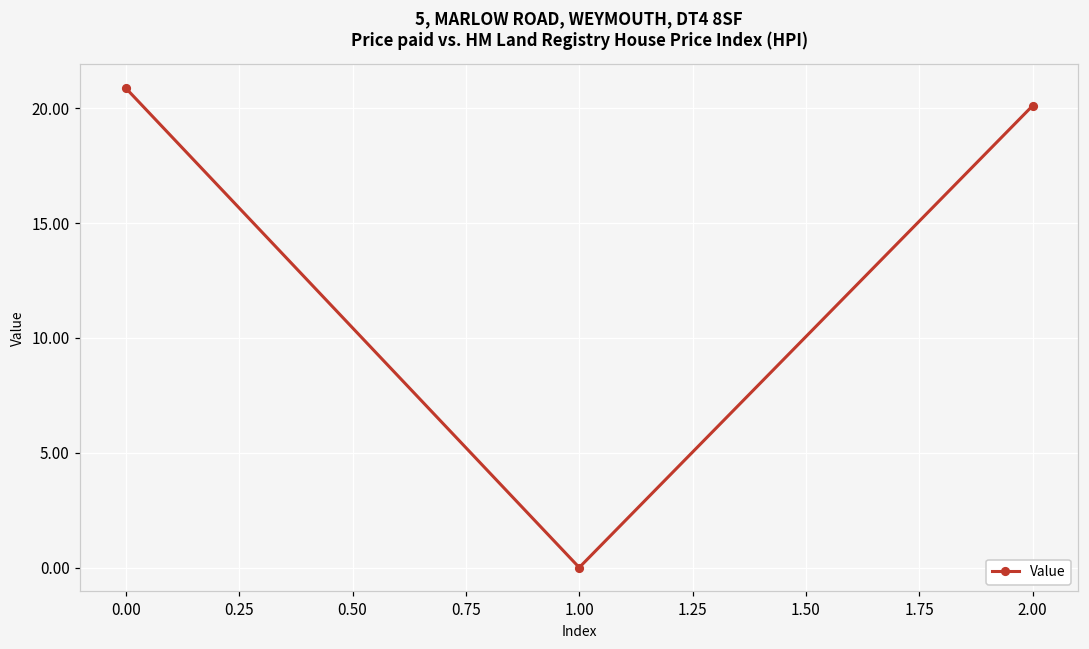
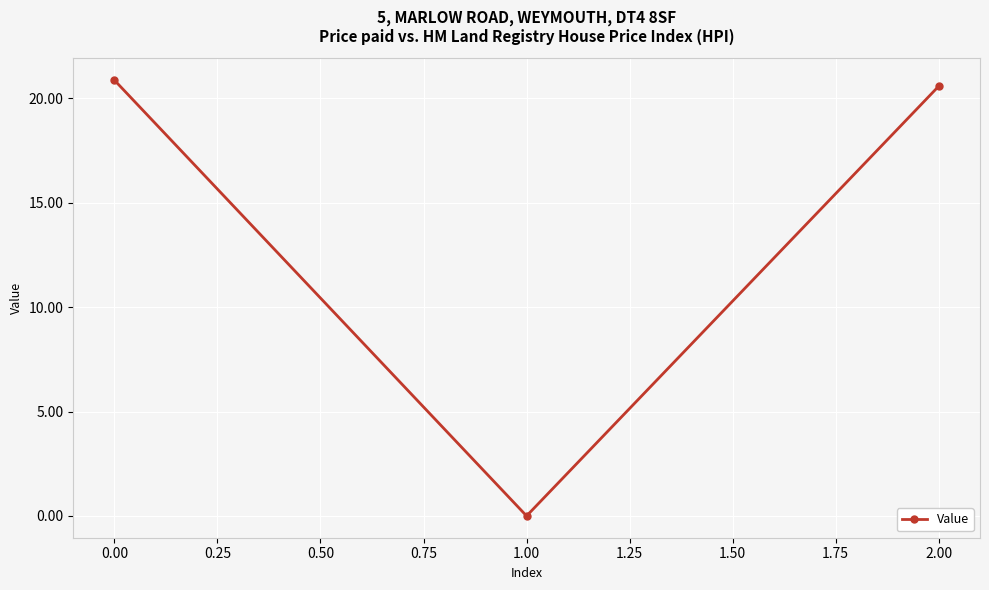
  {
    "0.00": 20.9,
    "1.00": 0.0,
-   "2.00": 20.1
+   "2.00": 20.6
  }
